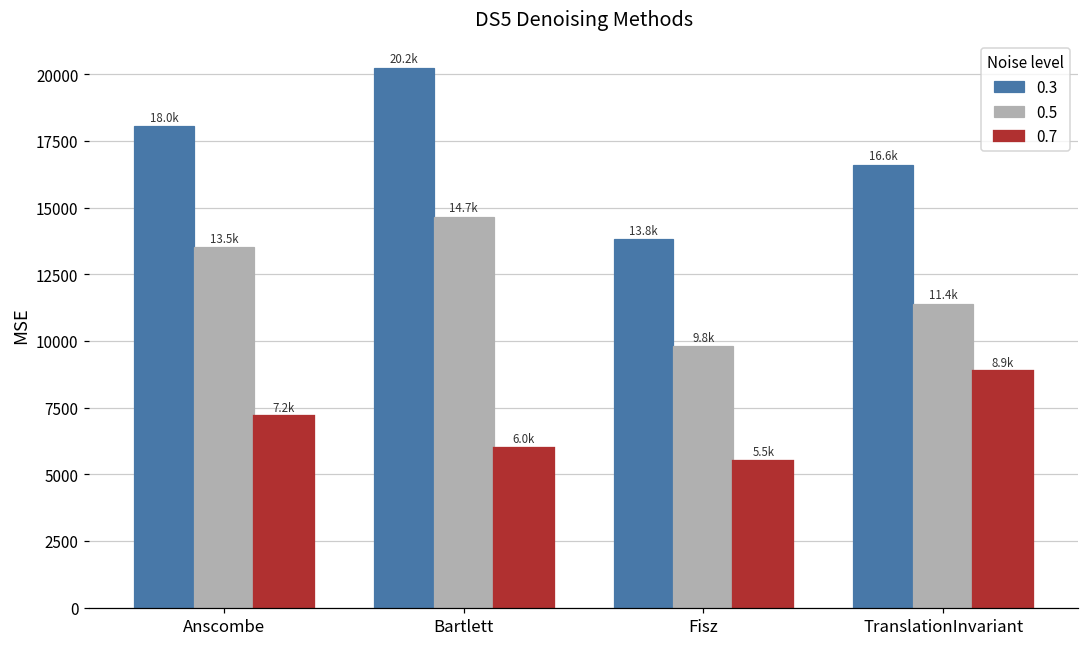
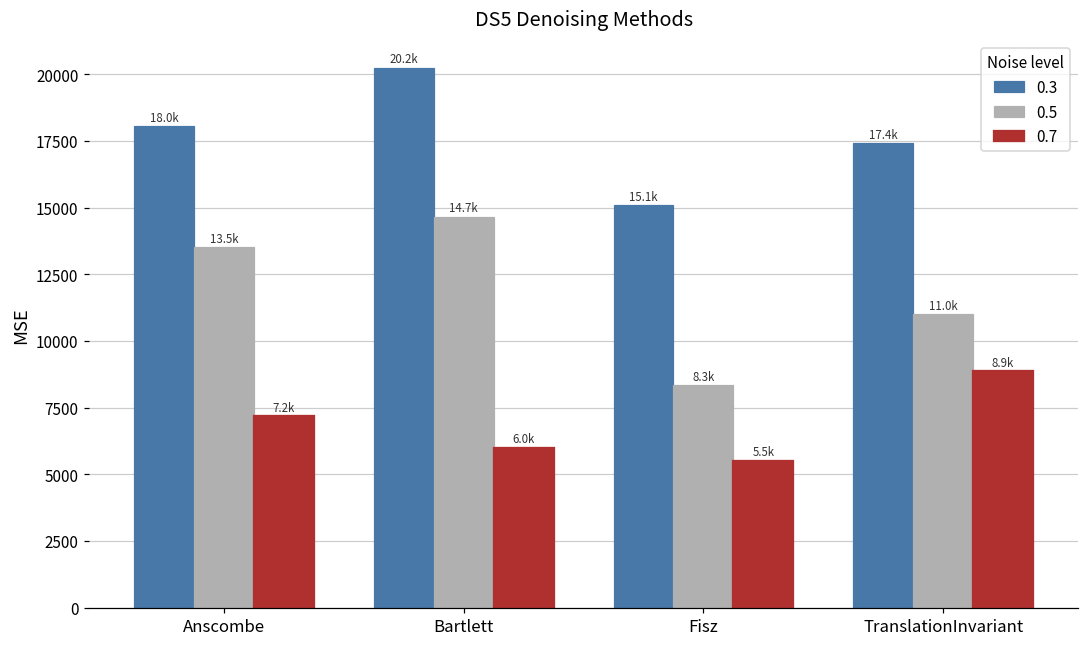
  {
    "0.3": {
      "Anscombe": "18.0k",
      "Bartlett": "20.2k",
-     "Fisz": "13.8k",
-     "TranslationInvariant": "16.6k"
+     "Fisz": "15.1k",
+     "TranslationInvariant": "17.4k"
    },
    "0.5": {
      "Anscombe": "13.5k",
      "Bartlett": "14.7k",
-     "Fisz": "9.8k",
-     "TranslationInvariant": "11.4k"
+     "Fisz": "8.3k",
+     "TranslationInvariant": "11.0k"
    },
    "0.7": {
      "Anscombe": "7.2k",
      "Bartlett": "6.0k",
      "Fisz": "5.5k",
      "TranslationInvariant": "8.9k"
    }
  }
